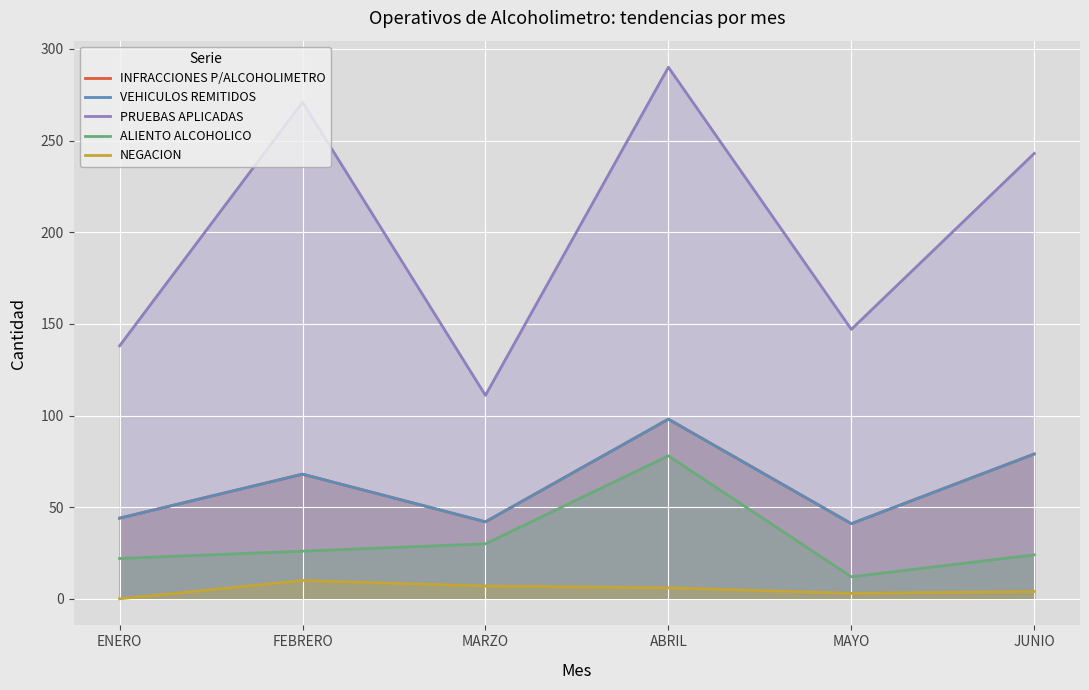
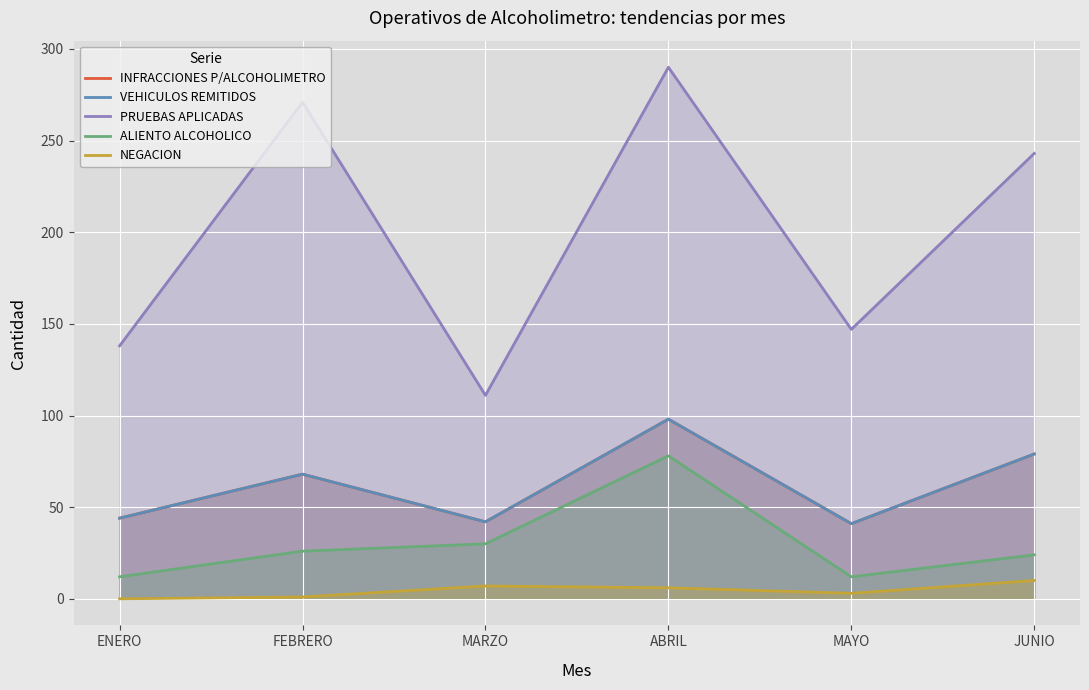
  {
    "ALIENTO ALCOHOLICO": {
-     "ENERO": 22,
+     "ENERO": 12,
      "FEBRERO": 26,
      "MARZO": 30,
      "ABRIL": 78,
      "MAYO": 12,
      "JUNIO": 24
    },
    "NEGACION": {
      "ENERO": 0,
-     "FEBRERO": 10,
+     "FEBRERO": 1,
      "MARZO": 7,
      "ABRIL": 6,
      "MAYO": 3,
-     "JUNIO": 4
+     "JUNIO": 10
    }
  }
